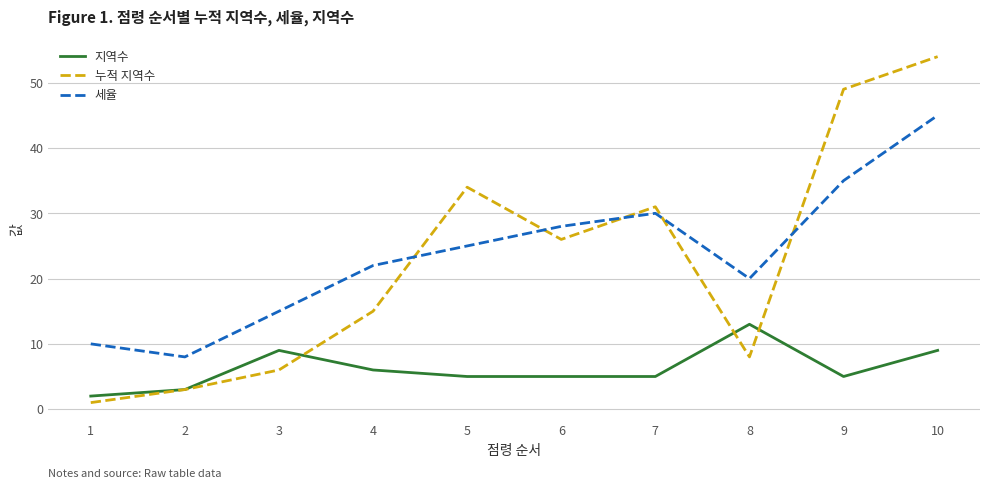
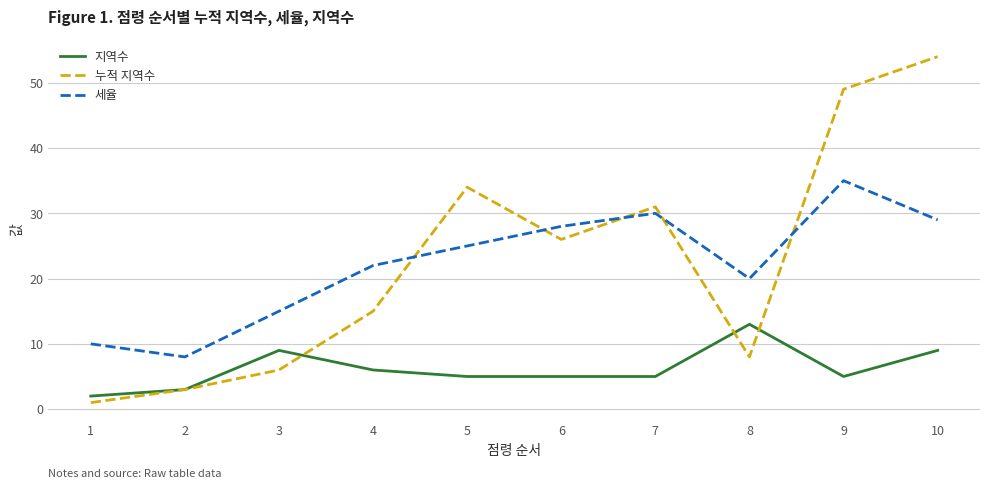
  {
    "지역수": {
      "1": 2,
      "3": 9,
      "4": 6,
      "5": 5,
      "6": 5,
      "7": 5,
      "8": 13,
      "9": 5,
      "10": 9
    },
    "누적 지역수": {
      "1": 1,
      "3": 6,
      "4": 15,
      "5": 34,
      "6": 26,
      "7": 31,
      "8": 8,
      "9": 49,
      "10": 54
    },
    "세율": {
      "1": 10,
      "2": 8,
      "3": 15,
      "4": 22,
      "5": 25,
      "6": 28,
      "7": 30,
      "8": 20,
      "9": 35,
-     "10": 45
+     "10": 29
    }
  }
